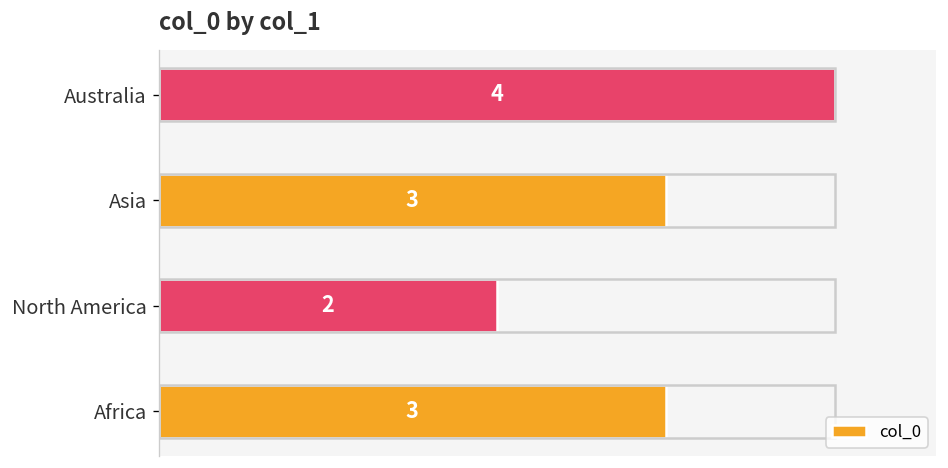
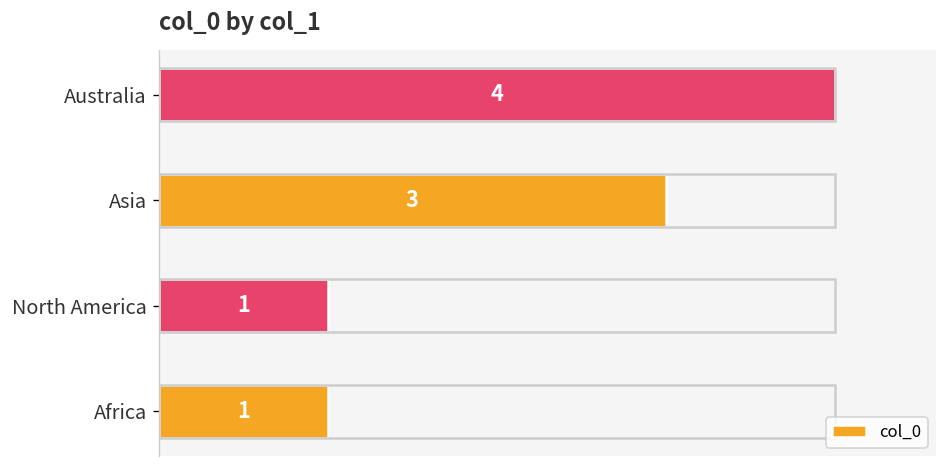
  {
    "Australia": 4,
    "Asia": 3,
-   "North America": 2,
-   "Africa": 3
+   "North America": 1,
+   "Africa": 1
  }
